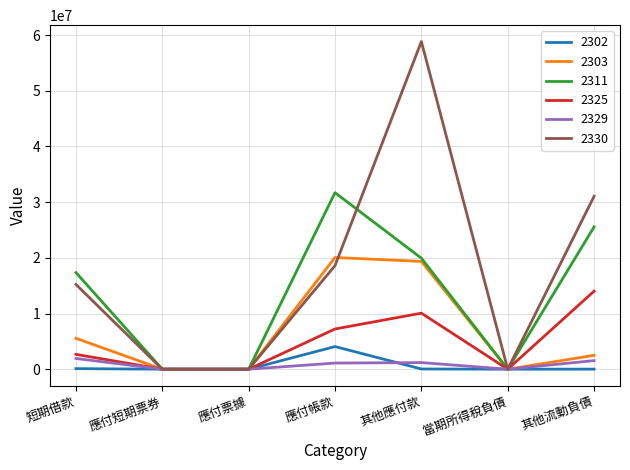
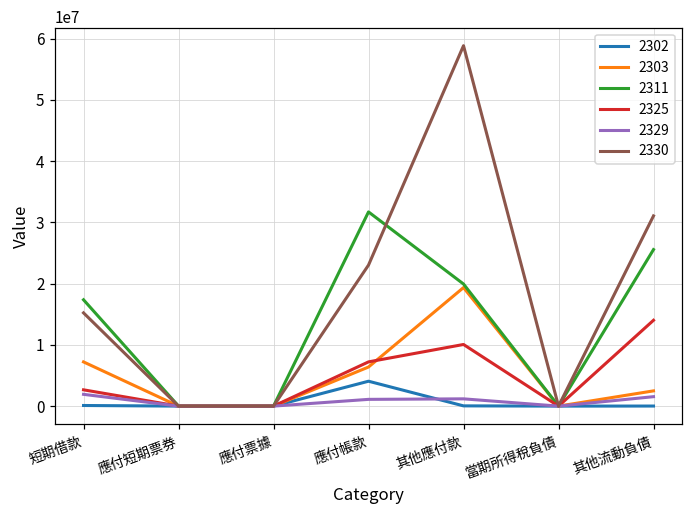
  {
    "2302": {
      "短期借款": 0,
      "應付帳款": 4000000,
      "其他應付款": 0,
      "其他流動負債": 0
    },
    "2303": {
-     "短期借款": 6000000,
-     "應付帳款": 20000000,
+     "短期借款": 7000000,
+     "應付帳款": 6000000,
      "其他應付款": 19000000,
      "其他流動負債": 2000000
    },
    "2311": {
      "短期借款": 17000000,
      "應付帳款": 32000000,
      "其他應付款": 20000000,
      "其他流動負債": 26000000
    },
    "2325": {
      "短期借款": 3000000,
      "應付帳款": 7000000,
      "其他應付款": 10000000,
      "其他流動負債": 14000000
    },
    "2329": {
      "短期借款": 2000000,
      "應付帳款": 1000000,
      "其他應付款": 1000000,
      "其他流動負債": 2000000
    },
    "2330": {
      "短期借款": 15000000,
-     "應付帳款": 19000000,
+     "應付帳款": 23000000,
      "其他應付款": 59000000,
      "其他流動負債": 31000000
    }
  }
